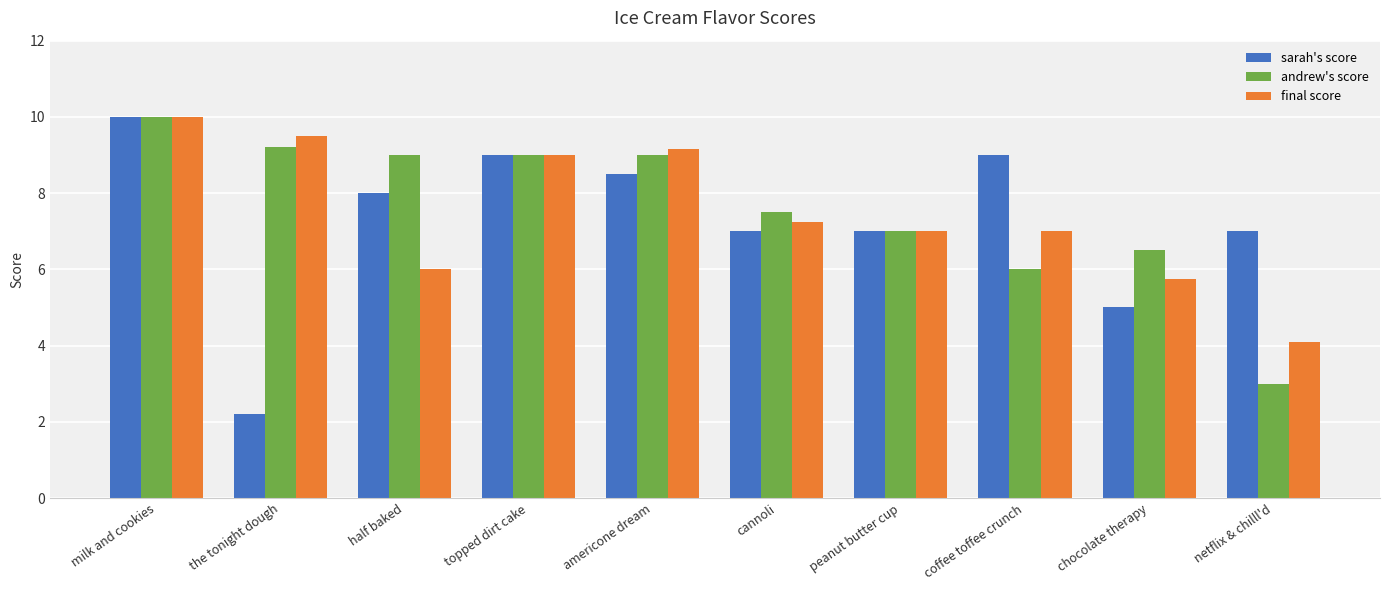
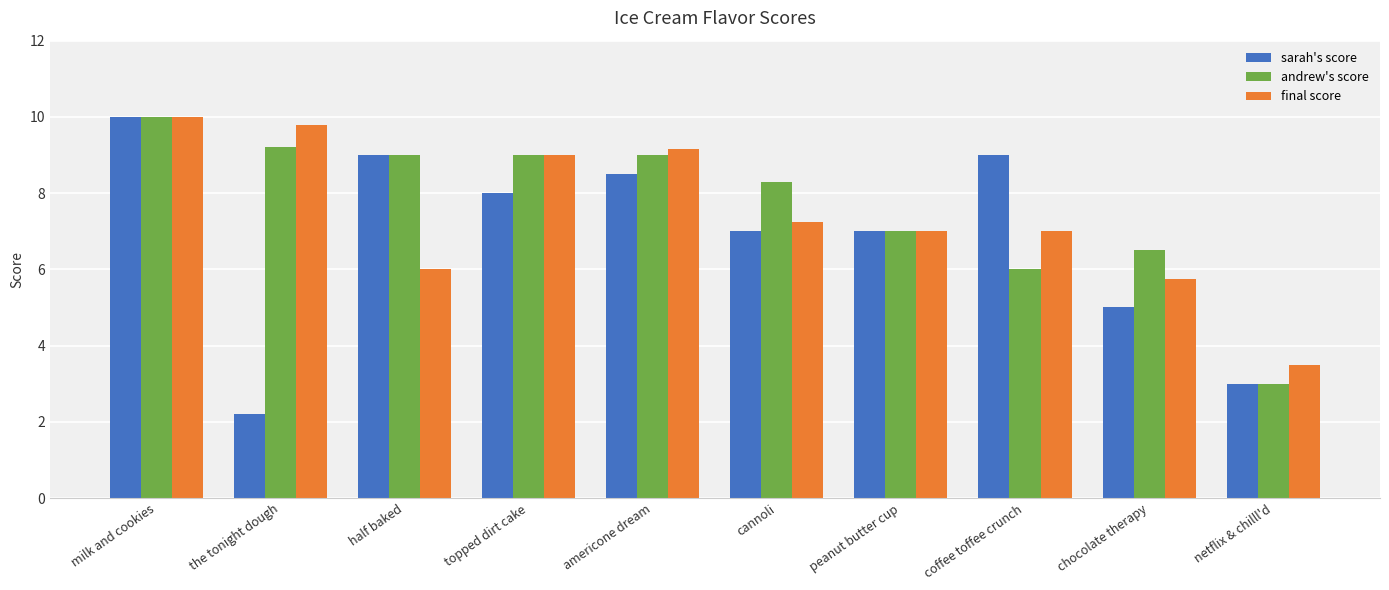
  {
    "sarah's score": {
      "milk and cookies": 10,
      "the tonight dough": 2.2,
-     "half baked": 8,
-     "topped dirt cake": 9,
+     "half baked": 9,
+     "topped dirt cake": 8,
      "americone dream": 8.5,
      "cannoli": 7,
      "peanut butter cup": 7,
      "coffee toffee crunch": 9,
      "chocolate therapy": 5,
-     "netflix & chilll'd": 7
+     "netflix & chilll'd": 3
    },
    "andrew's score": {
      "milk and cookies": 10.0,
      "the tonight dough": 9.2,
      "half baked": 9.0,
      "topped dirt cake": 9.0,
      "americone dream": 9.0,
-     "cannoli": 7.5,
+     "cannoli": 8.3,
      "peanut butter cup": 7.0,
      "coffee toffee crunch": 6.0,
      "chocolate therapy": 6.5,
      "netflix & chilll'd": 3.0
    },
    "final score": {
      "milk and cookies": 10.0,
-     "the tonight dough": 9.5,
+     "the tonight dough": 9.8,
      "half baked": 6.0,
      "topped dirt cake": 9.0,
      "americone dream": 9.2,
      "cannoli": 7.3,
      "peanut butter cup": 7.0,
      "coffee toffee crunch": 7.0,
      "chocolate therapy": 5.8,
-     "netflix & chilll'd": 4.1
+     "netflix & chilll'd": 3.5
    }
  }
